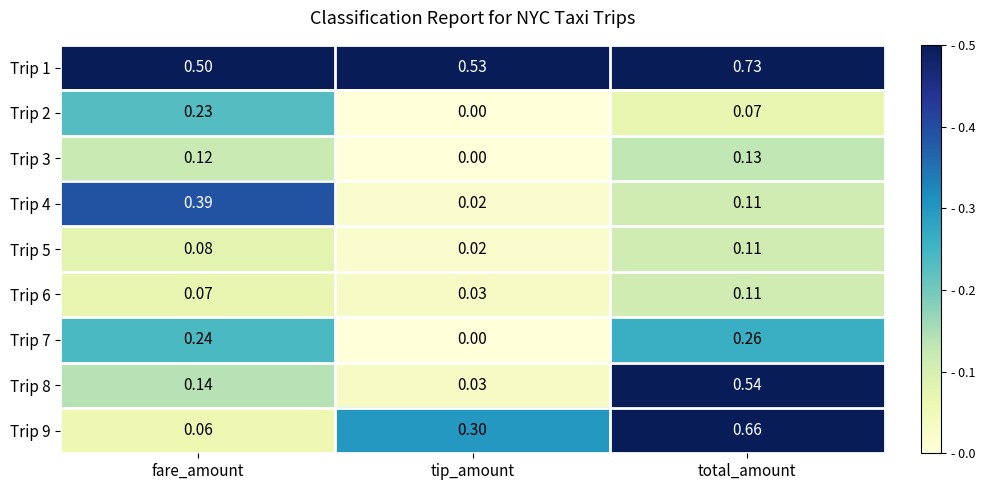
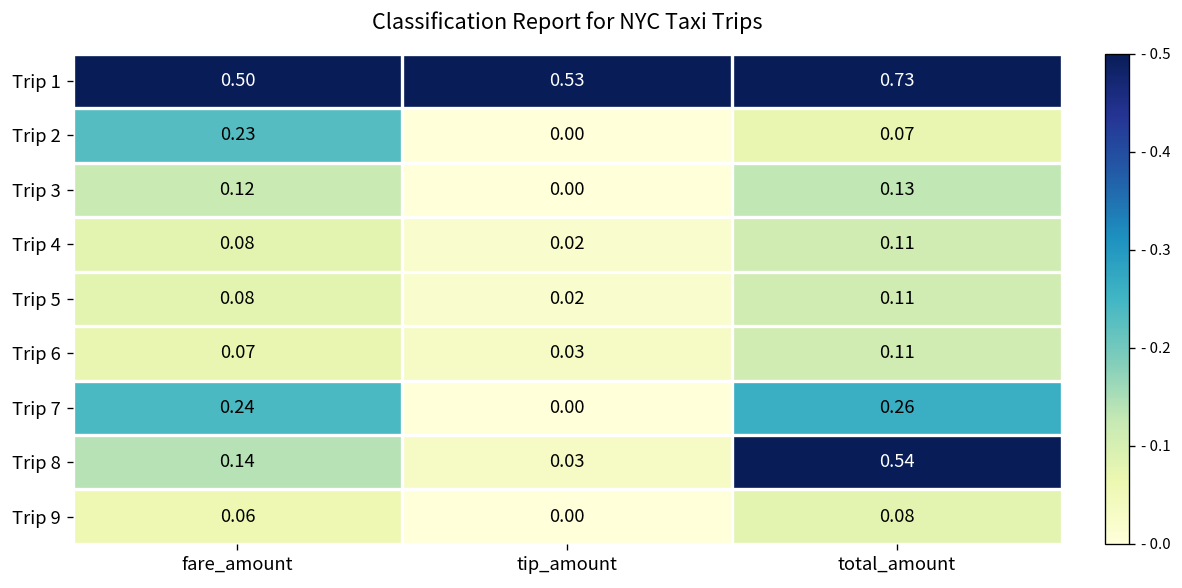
  {
    "Trip 1": {
      "fare_amount": 0.50,
      "tip_amount": 0.53,
      "total_amount": 0.73
    },
    "Trip 2": {
      "fare_amount": 0.23,
      "tip_amount": 0.00,
      "total_amount": 0.07
    },
    "Trip 3": {
      "fare_amount": 0.12,
      "tip_amount": 0.00,
      "total_amount": 0.13
    },
    "Trip 4": {
-     "fare_amount": 0.39,
+     "fare_amount": 0.08,
      "tip_amount": 0.02,
      "total_amount": 0.11
    },
    "Trip 5": {
      "fare_amount": 0.08,
      "tip_amount": 0.02,
      "total_amount": 0.11
    },
    "Trip 6": {
      "fare_amount": 0.07,
      "tip_amount": 0.03,
      "total_amount": 0.11
    },
    "Trip 7": {
      "fare_amount": 0.24,
      "tip_amount": 0.00,
      "total_amount": 0.26
    },
    "Trip 8": {
      "fare_amount": 0.14,
      "tip_amount": 0.03,
      "total_amount": 0.54
    },
    "Trip 9": {
      "fare_amount": 0.06,
-     "tip_amount": 0.30,
-     "total_amount": 0.66
+     "tip_amount": 0.00,
+     "total_amount": 0.08
    }
  }
